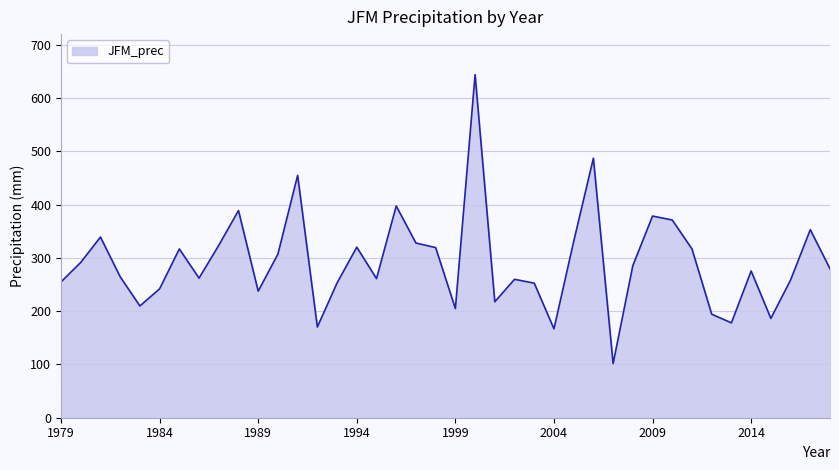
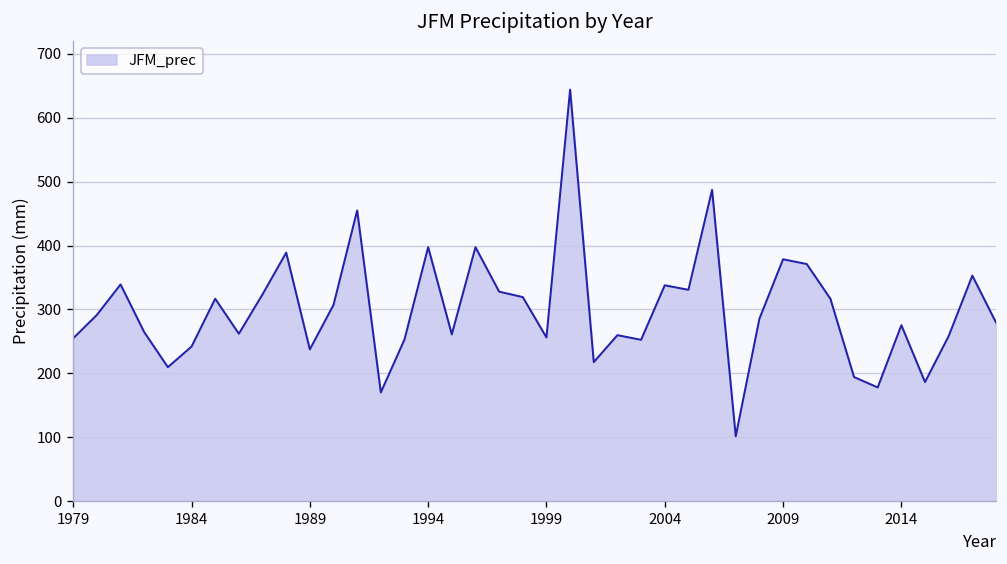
  {
    "1979": 250,
    "1984": 240,
    "1989": 240,
-   "1994": 320,
-   "1999": 200,
-   "2004": 170,
+   "1994": 400,
+   "1999": 260,
+   "2004": 340,
    "2009": 380,
    "2014": 280
  }
